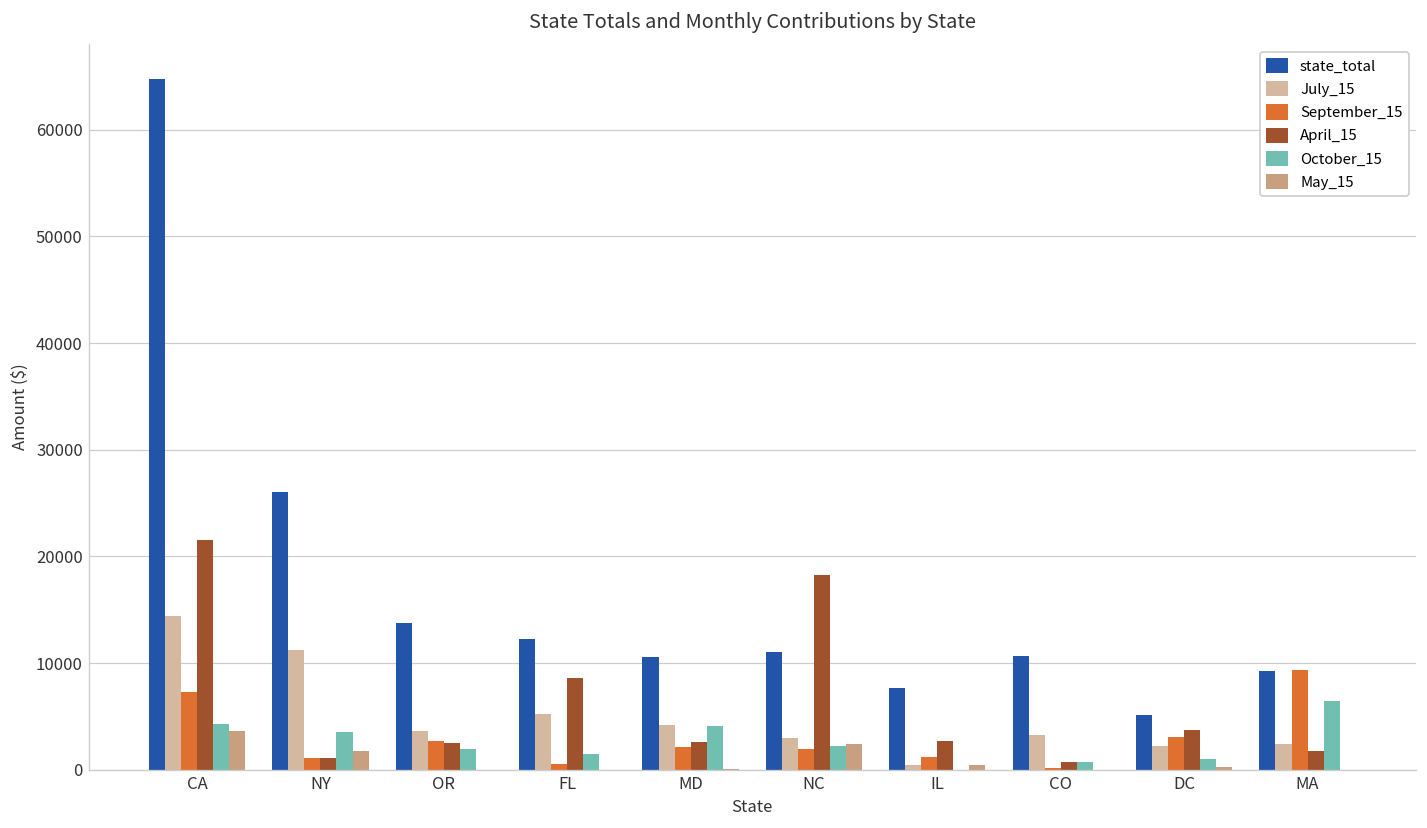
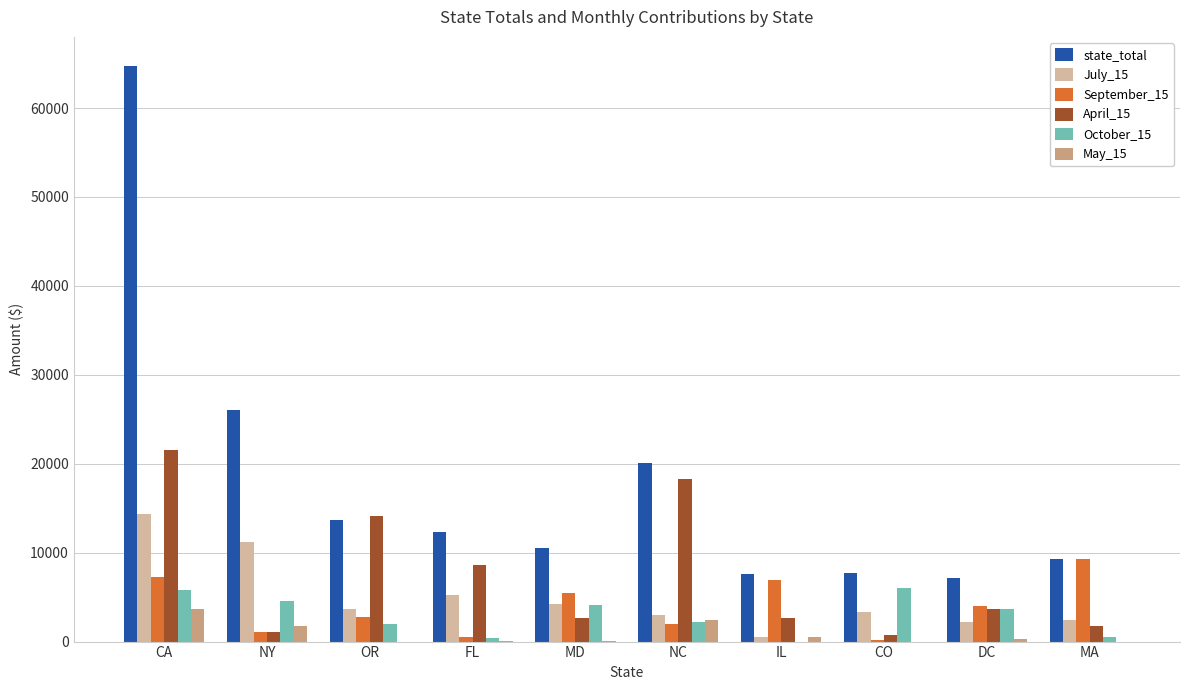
  {
    "state_total": {
      "CA": 65000,
      "NY": 26000,
      "OR": 14000,
      "FL": 12000,
      "MD": 11000,
-     "NC": 11000,
+     "NC": 20000,
      "IL": 8000,
-     "CO": 11000,
-     "DC": 5000,
+     "CO": 8000,
+     "DC": 7000,
      "MA": 9000
    },
    "September_15": {
      "CA": 7000,
      "NY": 1000,
      "OR": 3000,
      "FL": 1000,
-     "MD": 2000,
+     "MD": 5000,
      "NC": 2000,
-     "IL": 1000,
-     "DC": 3000,
+     "IL": 7000,
+     "DC": 4000,
      "MA": 9000
    },
    "April_15": {
      "CA": 22000,
      "NY": 1000,
-     "OR": 3000,
+     "OR": 14000,
      "FL": 9000,
      "MD": 3000,
      "NC": 18000,
      "IL": 3000,
      "CO": 1000,
      "DC": 4000,
      "MA": 2000
    },
    "October_15": {
-     "CA": 4000,
-     "NY": 4000,
+     "CA": 6000,
+     "NY": 5000,
      "OR": 2000,
-     "FL": 1000,
+     "FL": 0,
      "MD": 4000,
      "NC": 2000,
      "IL": 0,
-     "CO": 1000,
-     "DC": 1000,
-     "MA": 6000
+     "CO": 6000,
+     "DC": 4000,
+     "MA": 1000
    }
  }
